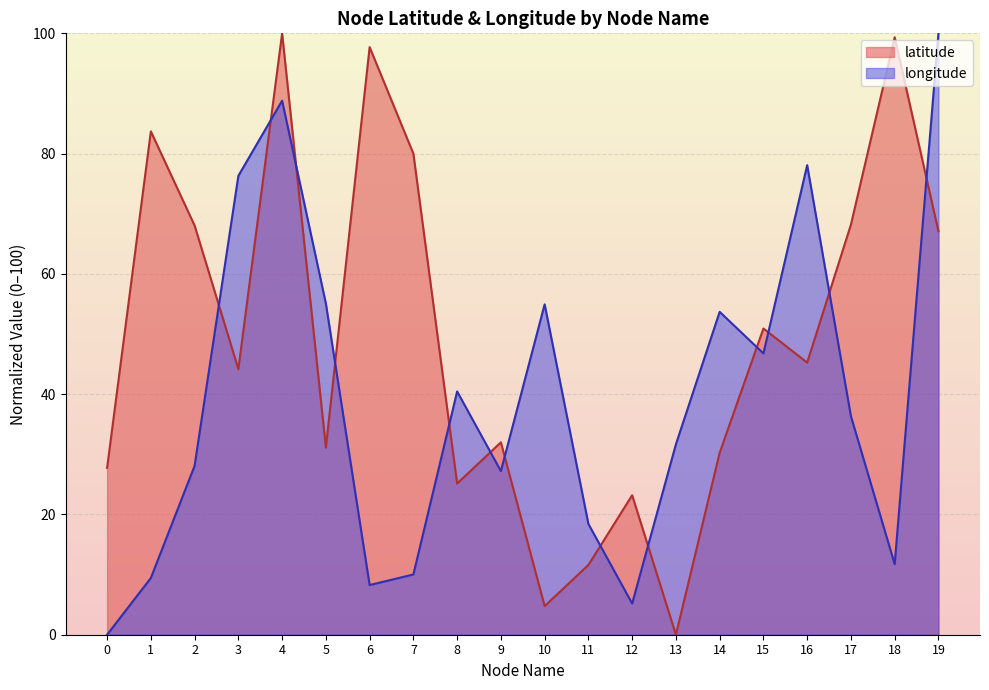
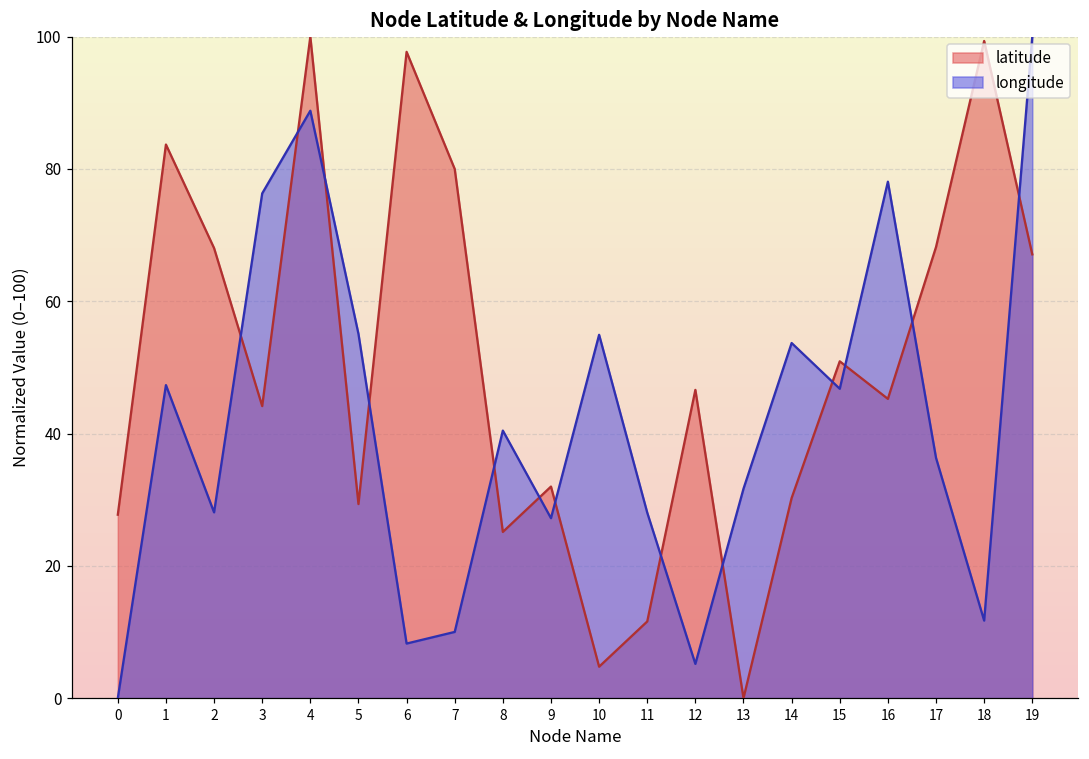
  {
    "latitude": {
      "0": 28,
      "1": 84,
      "2": 68,
      "3": 44,
      "4": 100,
-     "5": 31,
+     "5": 29,
      "6": 98,
      "7": 80,
      "8": 25,
      "9": 32,
      "10": 5,
      "11": 12,
-     "12": 23,
+     "12": 47,
      "13": 0,
      "14": 30,
      "15": 51,
      "16": 45,
      "17": 68,
      "18": 99,
      "19": 67
    },
    "longitude": {
      "0": 0,
-     "1": 9,
+     "1": 47,
      "2": 28,
      "3": 76,
      "4": 89,
      "5": 55,
      "6": 8,
      "7": 10,
      "8": 40,
      "9": 27,
      "10": 55,
-     "11": 18,
+     "11": 28,
      "12": 5,
      "13": 32,
      "14": 54,
      "15": 47,
      "16": 78,
      "17": 36,
      "18": 12,
      "19": 100
    }
  }
